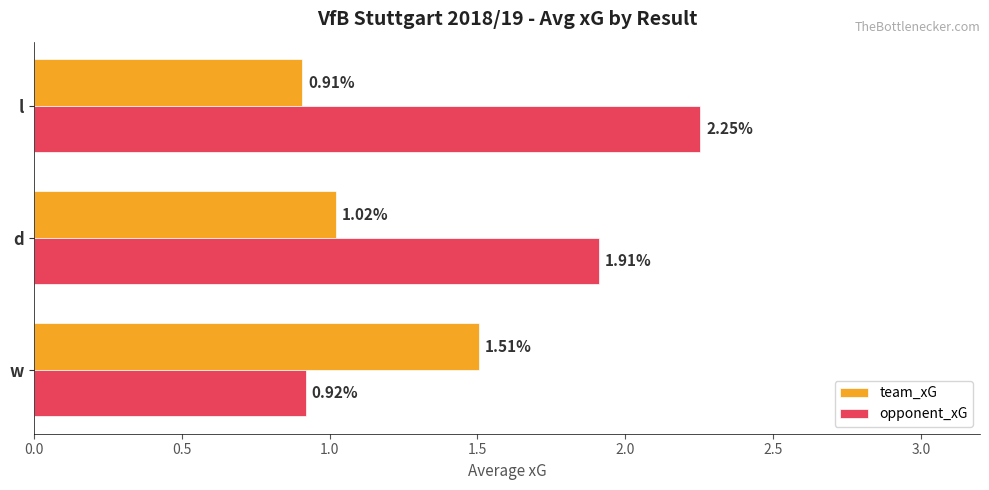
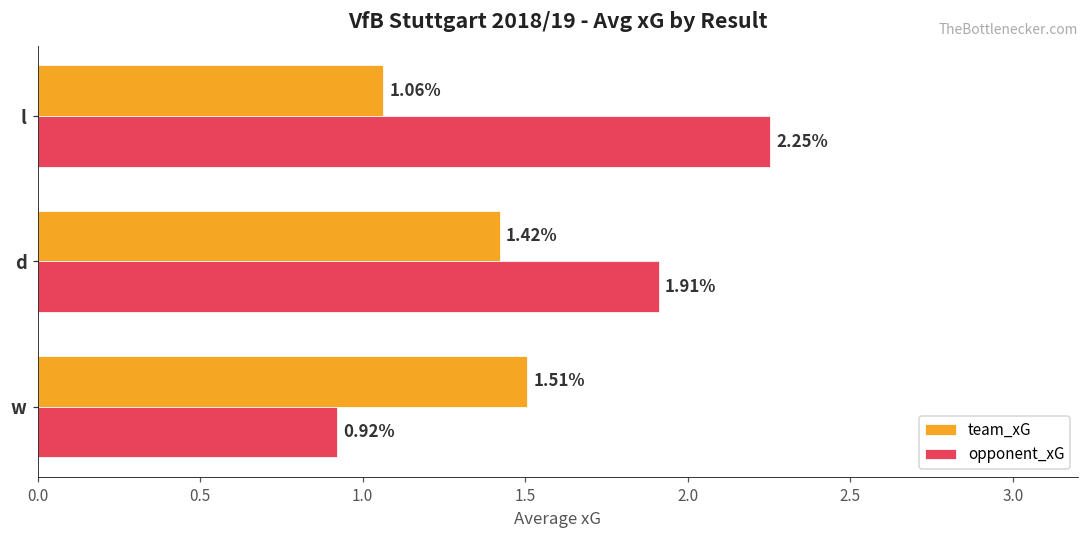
  {
    "team_xG": {
-     "l": "0.91%",
-     "d": "1.02%",
+     "l": "1.06%",
+     "d": "1.42%",
      "w": "1.51%"
    },
    "opponent_xG": {
      "l": "2.25%",
      "d": "1.91%",
      "w": "0.92%"
    }
  }
